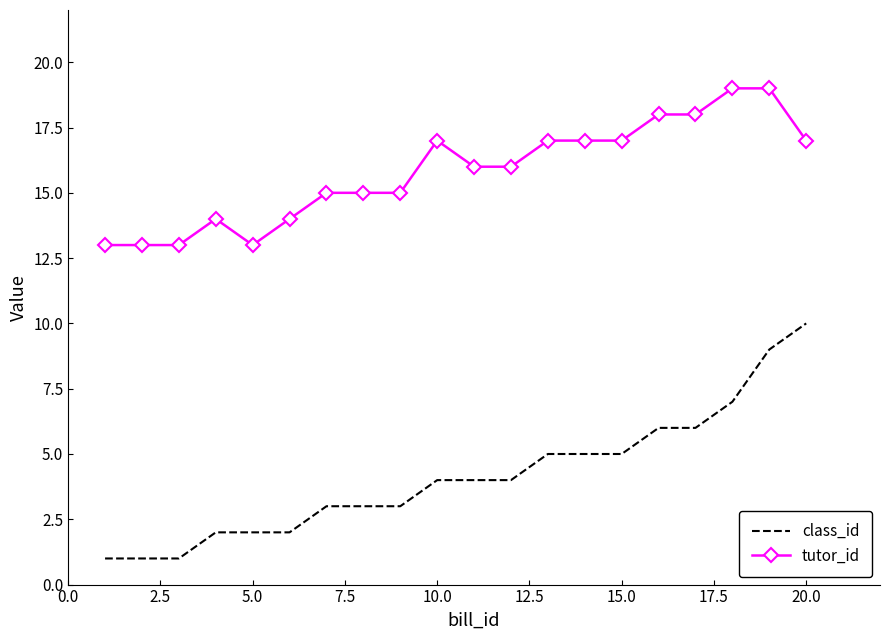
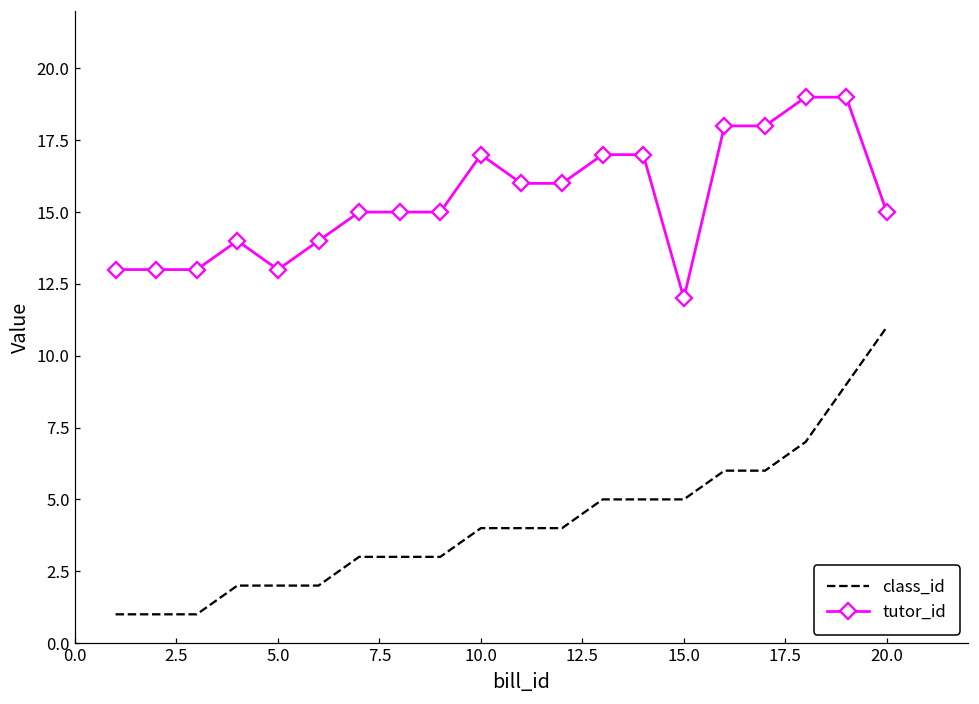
  {
    "class_id": {
      "5.0": 2,
      "10.0": 4,
      "15.0": 5,
-     "20.0": 10
+     "20.0": 11
    },
    "tutor_id": {
      "5.0": 13,
      "10.0": 17,
-     "15.0": 17,
-     "20.0": 17
+     "15.0": 12,
+     "20.0": 15
    }
  }
